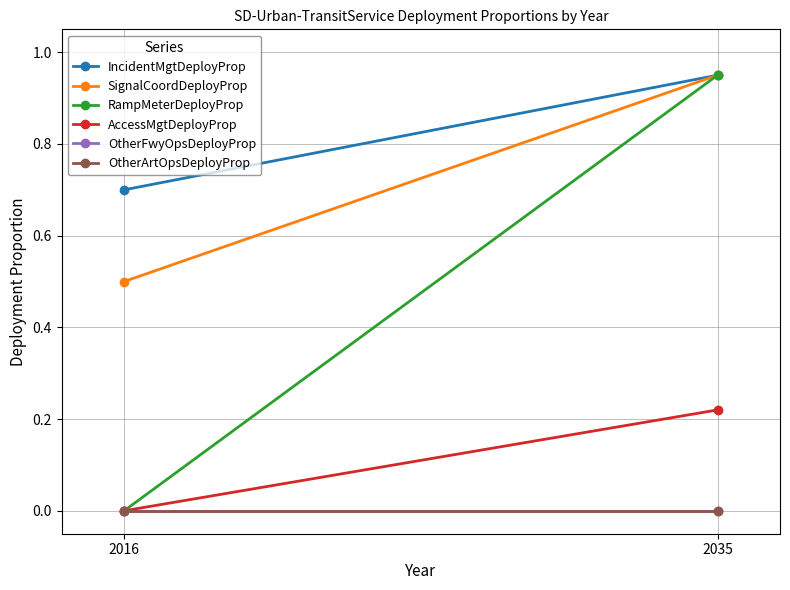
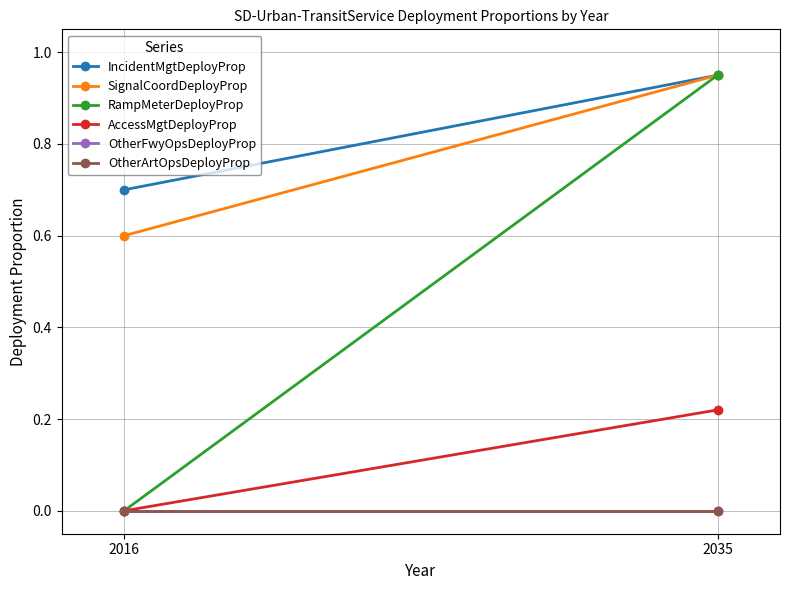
  {
    "IncidentMgtDeployProp": {
      "2016": 0.7
    },
    "SignalCoordDeployProp": {
-     "2016": 0.5
+     "2016": 0.6
    },
    "AccessMgtDeployProp": {
      "2035": 0.22
    },
    "OtherArtOpsDeployProp": {
      "2035": 0.0
    }
  }
